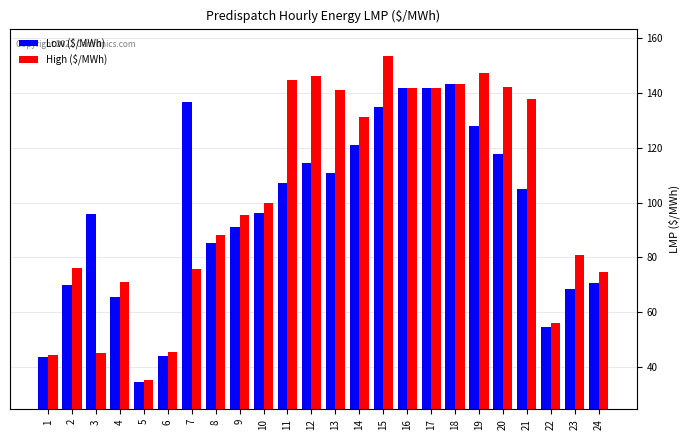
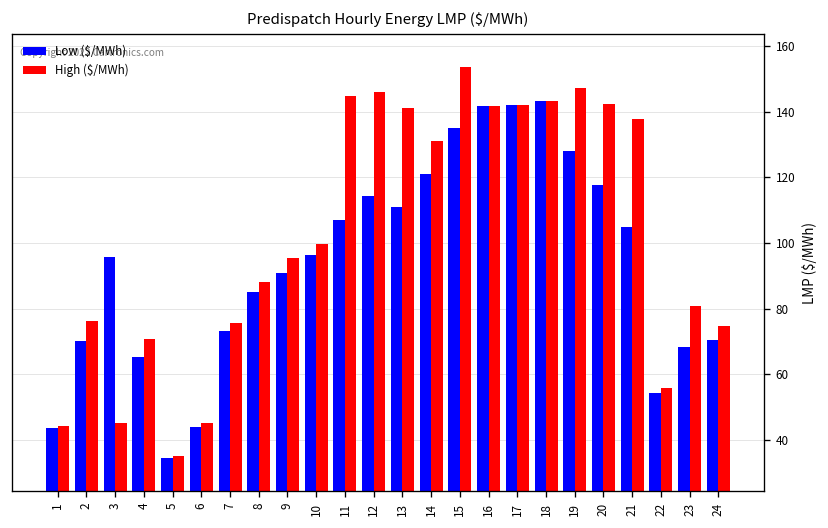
  {
    "Low ($/MWh)": {
      "1": 44,
      "2": 70,
      "3": 96,
      "4": 65,
      "5": 34,
      "6": 44,
-     "7": 137,
+     "7": 73,
      "8": 85,
      "9": 91,
      "10": 96,
      "11": 107,
      "12": 114,
      "13": 111,
      "14": 121,
      "15": 135,
      "16": 142,
      "17": 142,
      "18": 143,
      "19": 128,
      "20": 118,
      "21": 105,
      "22": 54,
      "23": 68,
      "24": 70
    },
    "High ($/MWh)": {
      "1": 44,
      "2": 76,
      "3": 45,
      "4": 71,
      "5": 35,
      "6": 45,
      "7": 76,
      "8": 88,
      "9": 95,
      "10": 100,
      "11": 145,
      "12": 146,
      "13": 141,
      "14": 131,
      "15": 154,
      "16": 142,
      "17": 142,
      "18": 143,
      "19": 147,
      "20": 142,
      "21": 138,
      "22": 56,
      "23": 81,
      "24": 75
    }
  }
